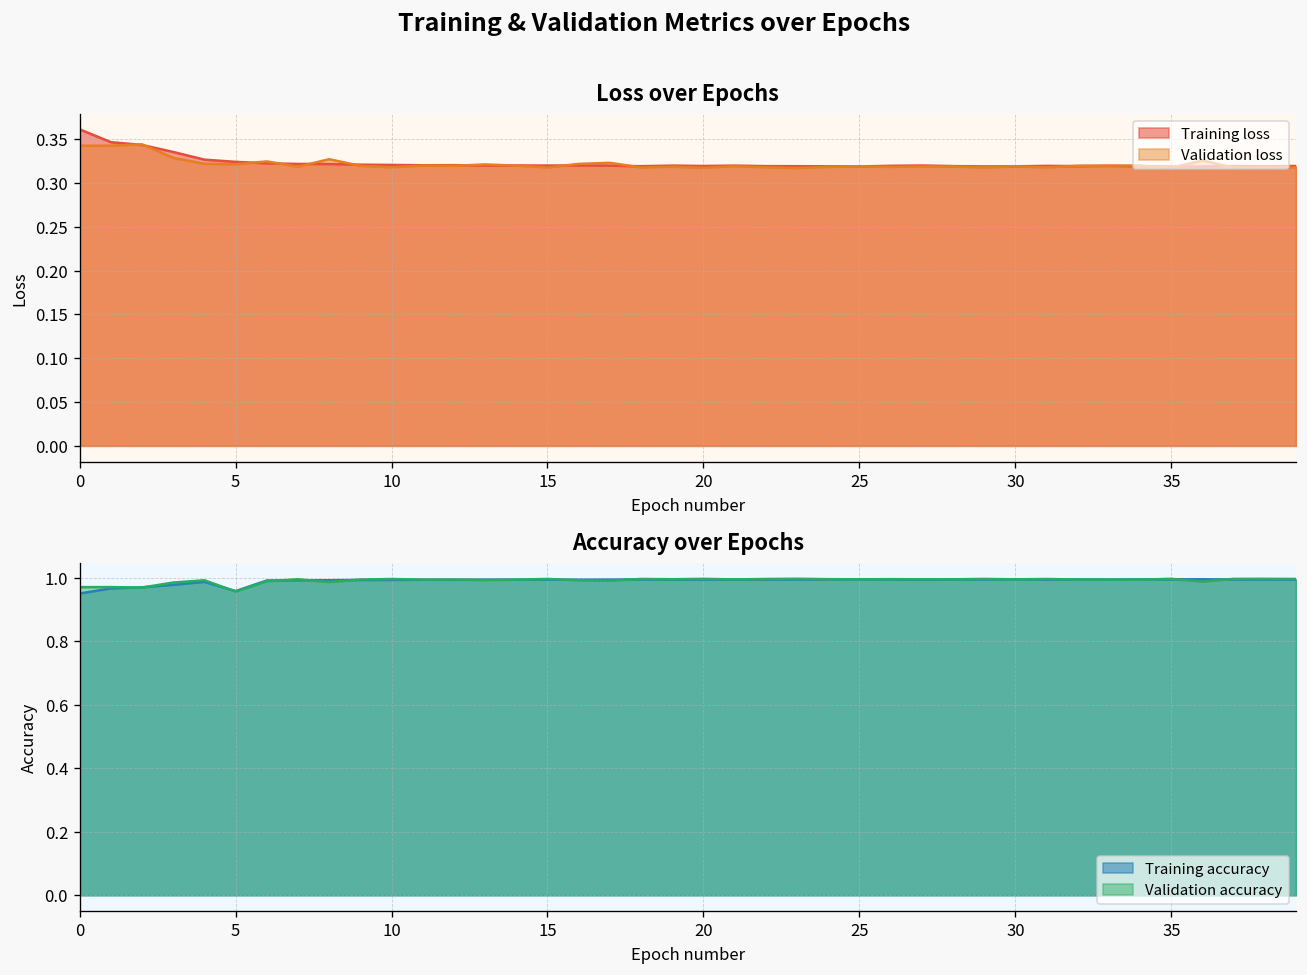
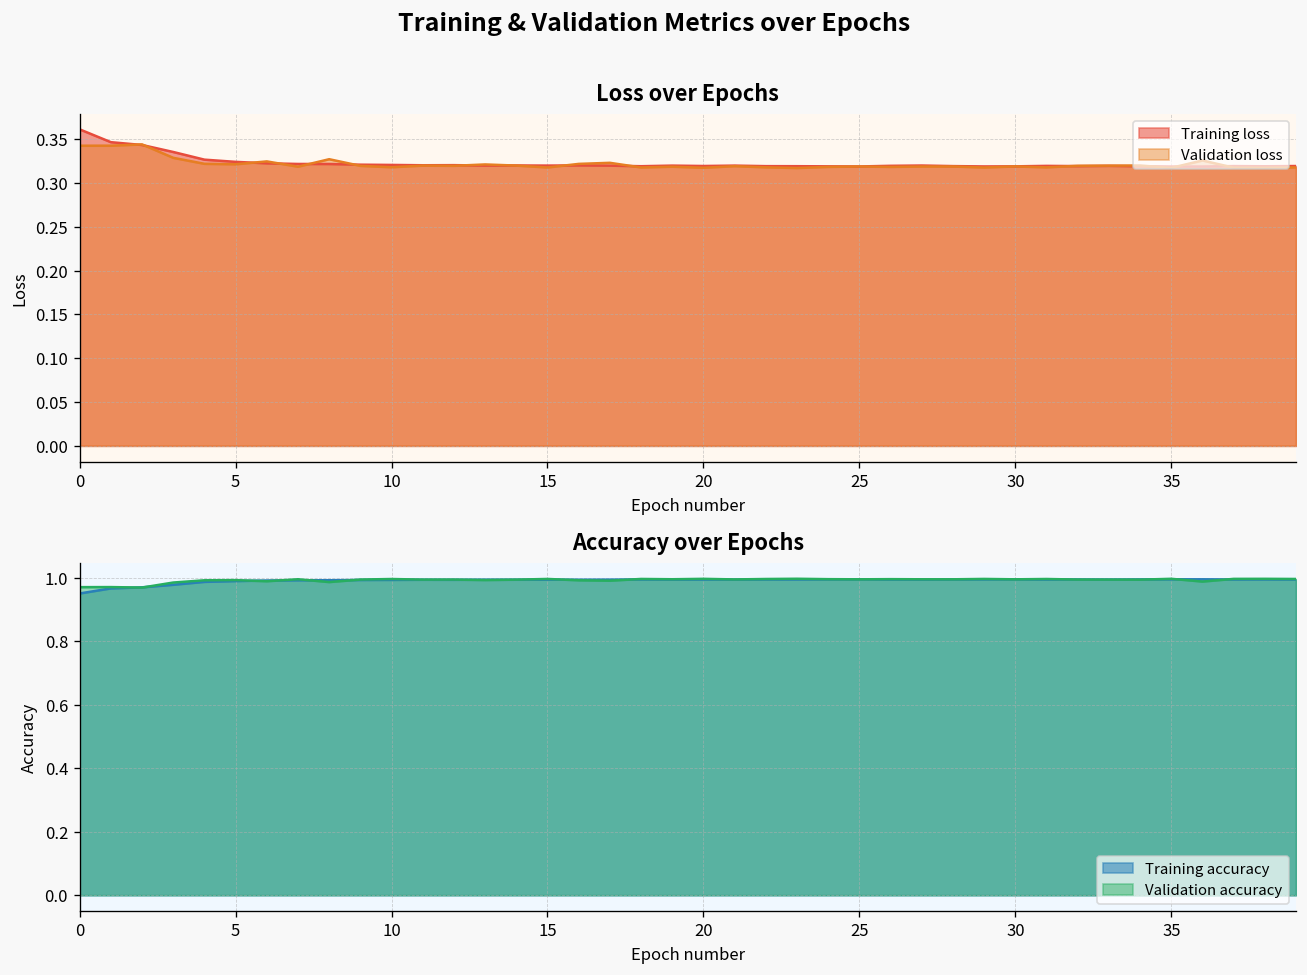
  {
    "Accuracy over Epochs": {
      "Training accuracy": {
        "0": 0.95,
-       "5": 0.96
+       "5": 0.99
      },
      "Validation accuracy": {
        "0": 0.97,
-       "5": 0.96
+       "5": 0.99
      }
    }
  }
